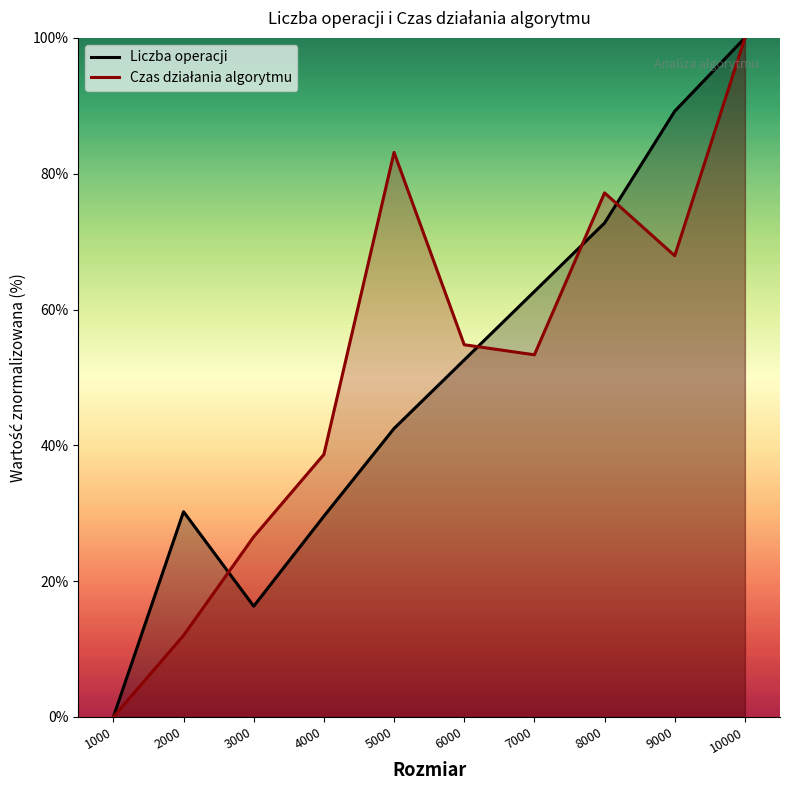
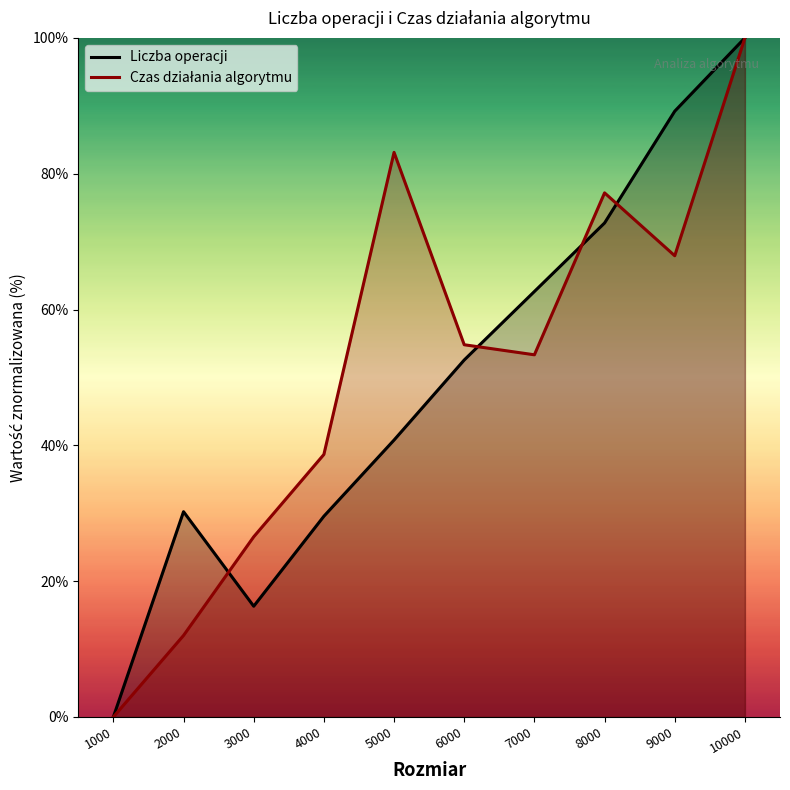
  {
    "Liczba operacji": {
      "2000": "30%",
      "3000": "16%",
      "4000": "30%",
-     "5000": "42%",
+     "5000": "41%",
      "6000": "53%",
      "7000": "63%",
      "8000": "73%",
      "9000": "89%"
    },
    "Czas działania algorytmu": {
      "2000": "12%",
      "3000": "27%",
      "4000": "39%",
      "5000": "83%",
      "6000": "55%",
      "7000": "53%",
      "8000": "77%",
      "9000": "68%"
    }
  }
